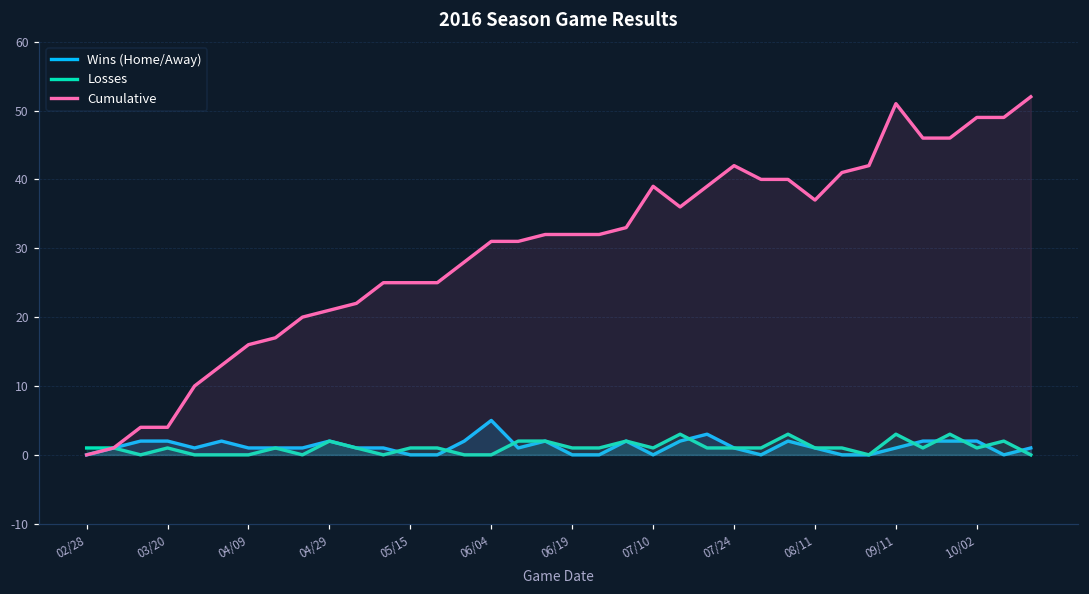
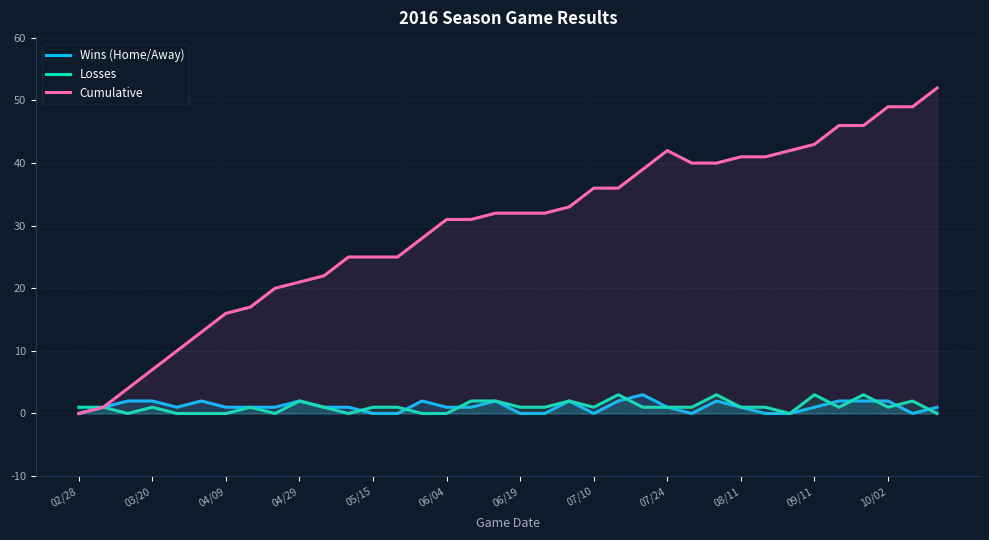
  {
    "Wins (Home/Away)": {
      "03/20": 2,
      "04/09": 1,
      "05/15": 0,
-     "06/04": 5,
+     "06/04": 1,
      "06/19": 0,
      "07/10": 0,
      "09/11": 1,
      "10/02": 2
    },
    "Losses": {
      "02/28": 1,
      "03/20": 1,
      "04/09": 0,
      "05/15": 1,
      "06/04": 0,
      "06/19": 1,
      "07/10": 1,
      "09/11": 3,
      "10/02": 1
    },
    "Cumulative": {
-     "03/20": 4,
+     "03/20": 7,
      "04/09": 16,
      "04/29": 21,
      "05/15": 25,
      "06/04": 31,
      "06/19": 32,
-     "07/10": 39,
+     "07/10": 36,
      "07/24": 42,
-     "08/11": 37,
-     "09/11": 51,
+     "08/11": 41,
+     "09/11": 43,
      "10/02": 49
    }
  }
